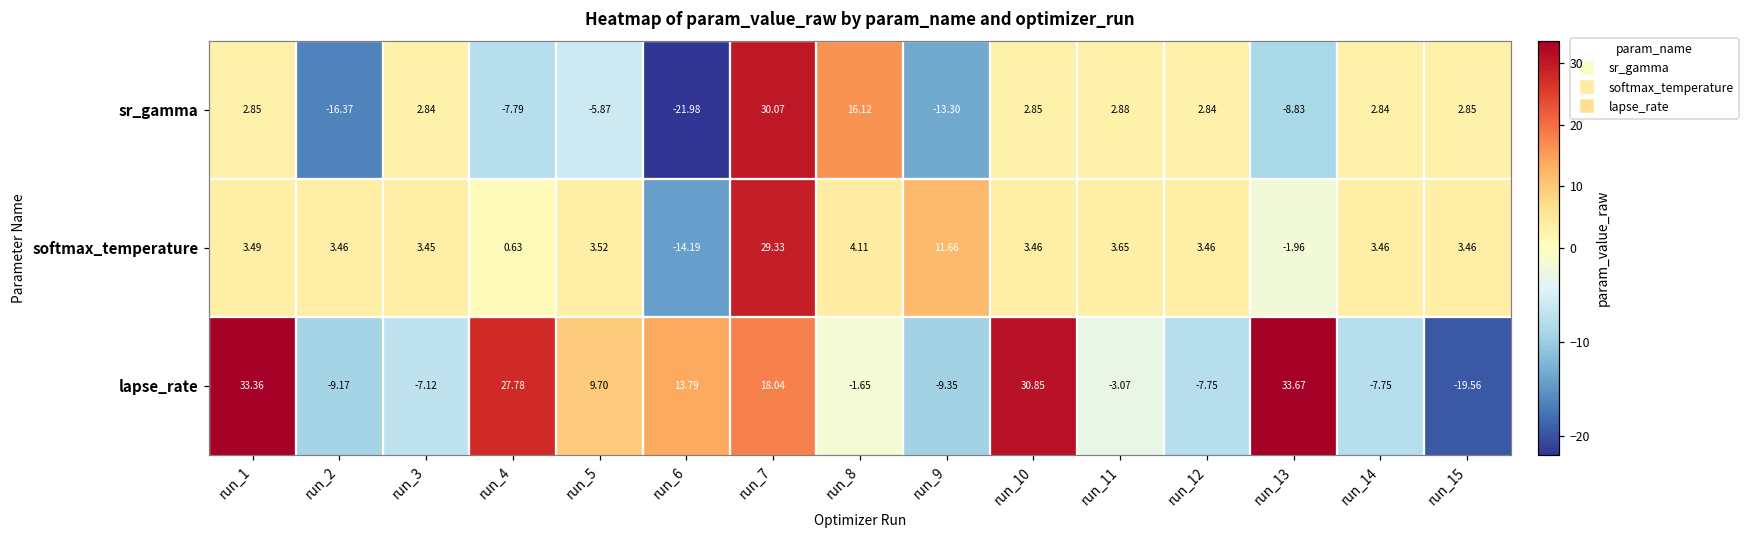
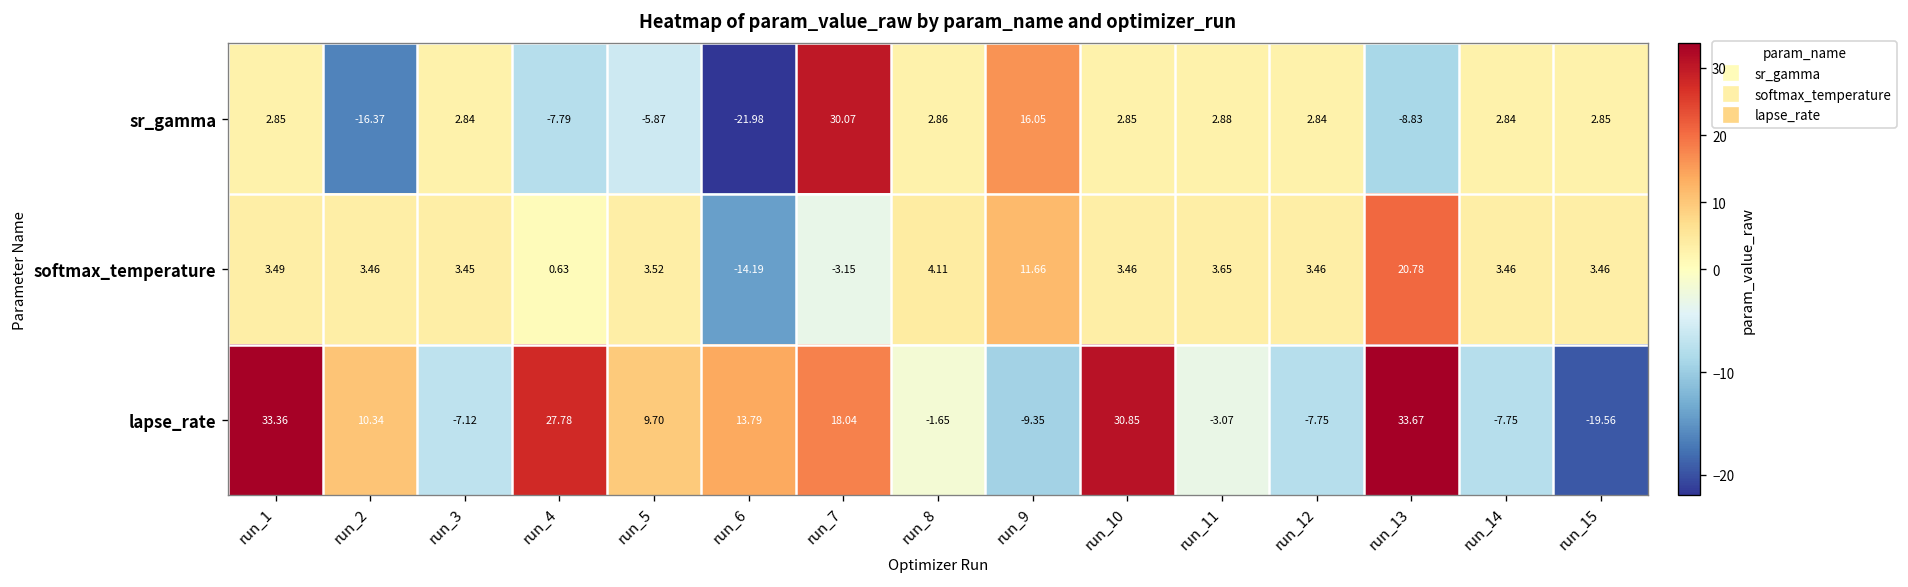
  {
    "sr_gamma": {
      "run_1": 2.85,
      "run_2": -16.37,
      "run_3": 2.84,
      "run_4": -7.79,
      "run_5": -5.87,
      "run_6": -21.98,
      "run_7": 30.07,
-     "run_8": 16.12,
-     "run_9": -13.30,
+     "run_8": 2.86,
+     "run_9": 16.05,
      "run_10": 2.85,
      "run_11": 2.88,
      "run_12": 2.84,
      "run_13": -8.83,
      "run_14": 2.84,
      "run_15": 2.85
    },
    "softmax_temperature": {
      "run_1": 3.49,
      "run_2": 3.46,
      "run_3": 3.45,
      "run_4": 0.63,
      "run_5": 3.52,
      "run_6": -14.19,
-     "run_7": 29.33,
+     "run_7": -3.15,
      "run_8": 4.11,
      "run_9": 11.66,
      "run_10": 3.46,
      "run_11": 3.65,
      "run_12": 3.46,
-     "run_13": -1.96,
+     "run_13": 20.78,
      "run_14": 3.46,
      "run_15": 3.46
    },
    "lapse_rate": {
      "run_1": 33.36,
-     "run_2": -9.17,
+     "run_2": 10.34,
      "run_3": -7.12,
      "run_4": 27.78,
      "run_5": 9.70,
      "run_6": 13.79,
      "run_7": 18.04,
      "run_8": -1.65,
      "run_9": -9.35,
      "run_10": 30.85,
      "run_11": -3.07,
      "run_12": -7.75,
      "run_13": 33.67,
      "run_14": -7.75,
      "run_15": -19.56
    }
  }
